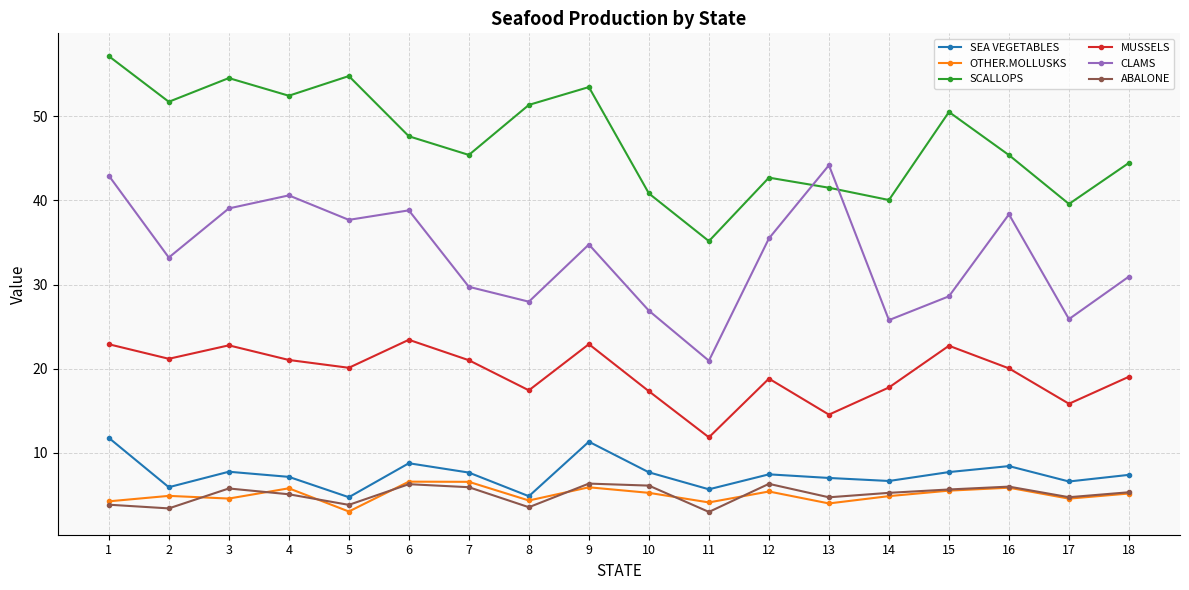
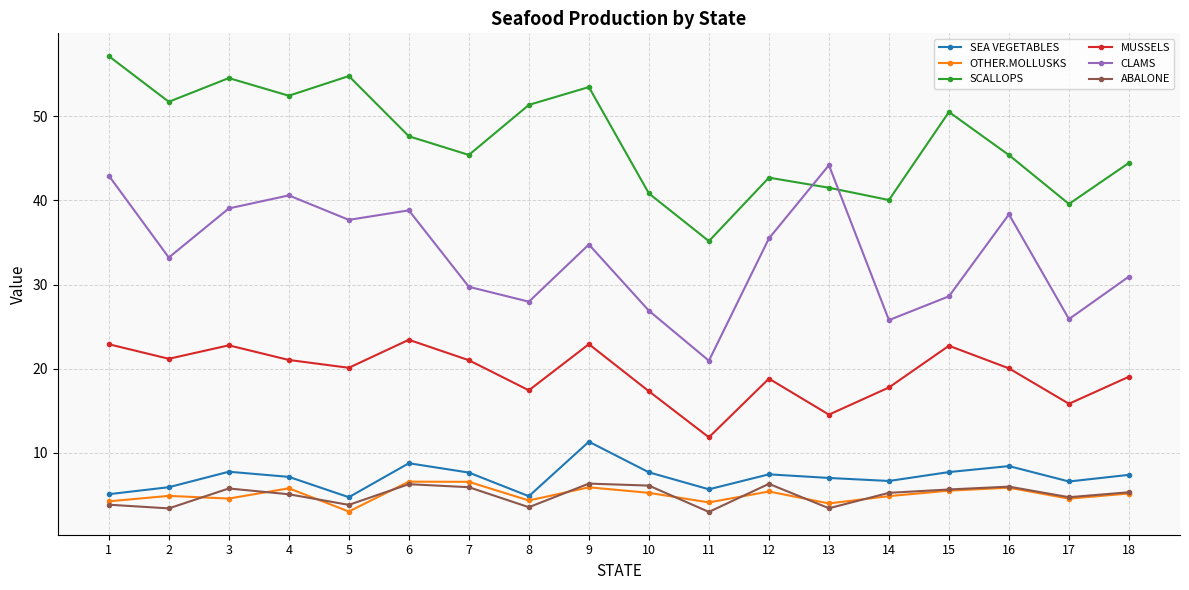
  {
    "SEA VEGETABLES": {
-     "1": 12,
+     "1": 5,
      "2": 6,
      "3": 8,
      "4": 7,
      "5": 5,
      "6": 9,
      "7": 8,
      "8": 5,
      "9": 11,
      "10": 8,
      "11": 6,
      "12": 7,
      "13": 7,
      "14": 7,
      "15": 8,
      "16": 8,
      "17": 7,
      "18": 7
    },
    "OTHER.MOLLUSKS": {
      "1": 4,
      "2": 5,
      "3": 5,
      "4": 6,
      "5": 3,
      "7": 7,
      "8": 4,
      "9": 6,
      "10": 5,
      "11": 4,
      "12": 5,
      "13": 4,
      "14": 5
    },
    "SCALLOPS": {
      "1": 57,
      "2": 52,
      "3": 55,
      "4": 52,
      "5": 55,
      "6": 48,
      "7": 45,
      "8": 51,
      "9": 53,
      "10": 41,
      "11": 35,
      "12": 43,
      "13": 42,
      "14": 40,
      "15": 51,
      "16": 45,
      "17": 40,
      "18": 44
    },
    "MUSSELS": {
      "1": 23,
      "2": 21,
      "3": 23,
      "4": 21,
      "5": 20,
      "6": 23,
      "7": 21,
      "8": 17,
      "9": 23,
      "10": 17,
      "11": 12,
      "12": 19,
      "13": 15,
      "14": 18,
      "15": 23,
      "16": 20,
      "17": 16,
      "18": 19
    },
    "CLAMS": {
      "1": 43,
      "2": 33,
      "3": 39,
      "4": 41,
      "5": 38,
      "6": 39,
      "7": 30,
      "8": 28,
      "9": 35,
      "10": 27,
      "11": 21,
      "12": 35,
      "13": 44,
      "14": 26,
      "15": 29,
      "16": 38,
      "17": 26,
      "18": 31
    },
    "ABALONE": {
      "1": 4,
      "2": 3,
      "3": 6,
      "4": 5,
      "5": 4,
      "7": 6,
      "8": 4,
      "9": 6,
      "10": 6,
      "11": 3,
      "12": 6,
-     "13": 5,
+     "13": 3,
      "14": 5
    }
  }
